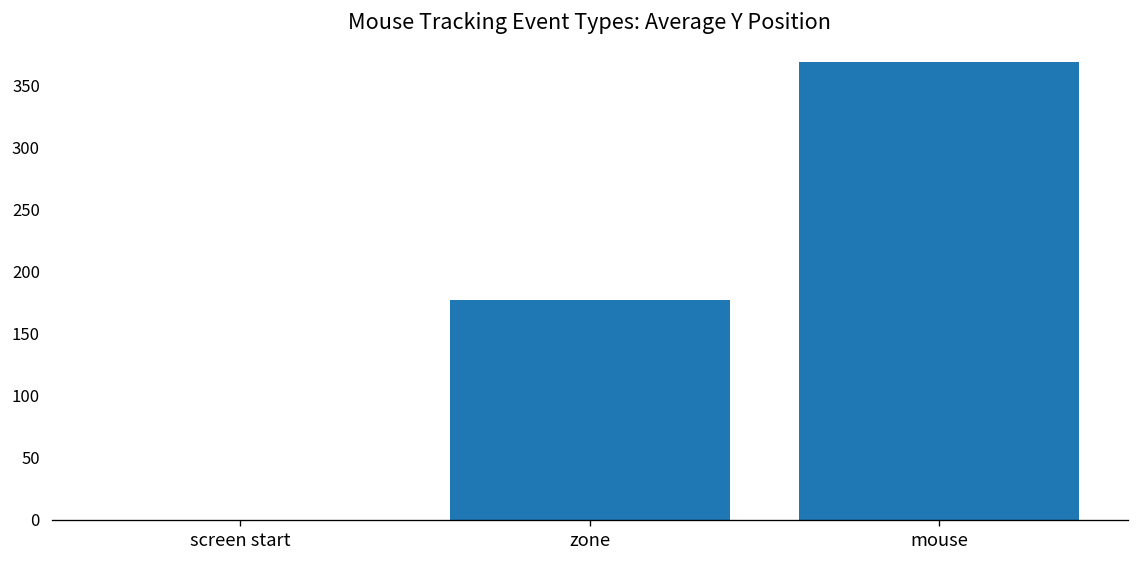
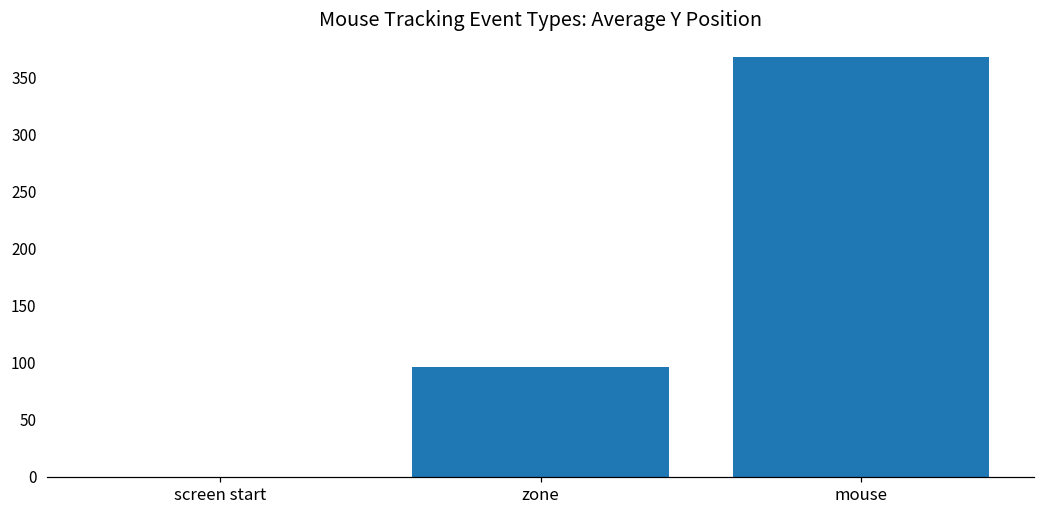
  {
    "screen start": 0,
-   "zone": 177,
+   "zone": 96,
    "mouse": 369
  }
